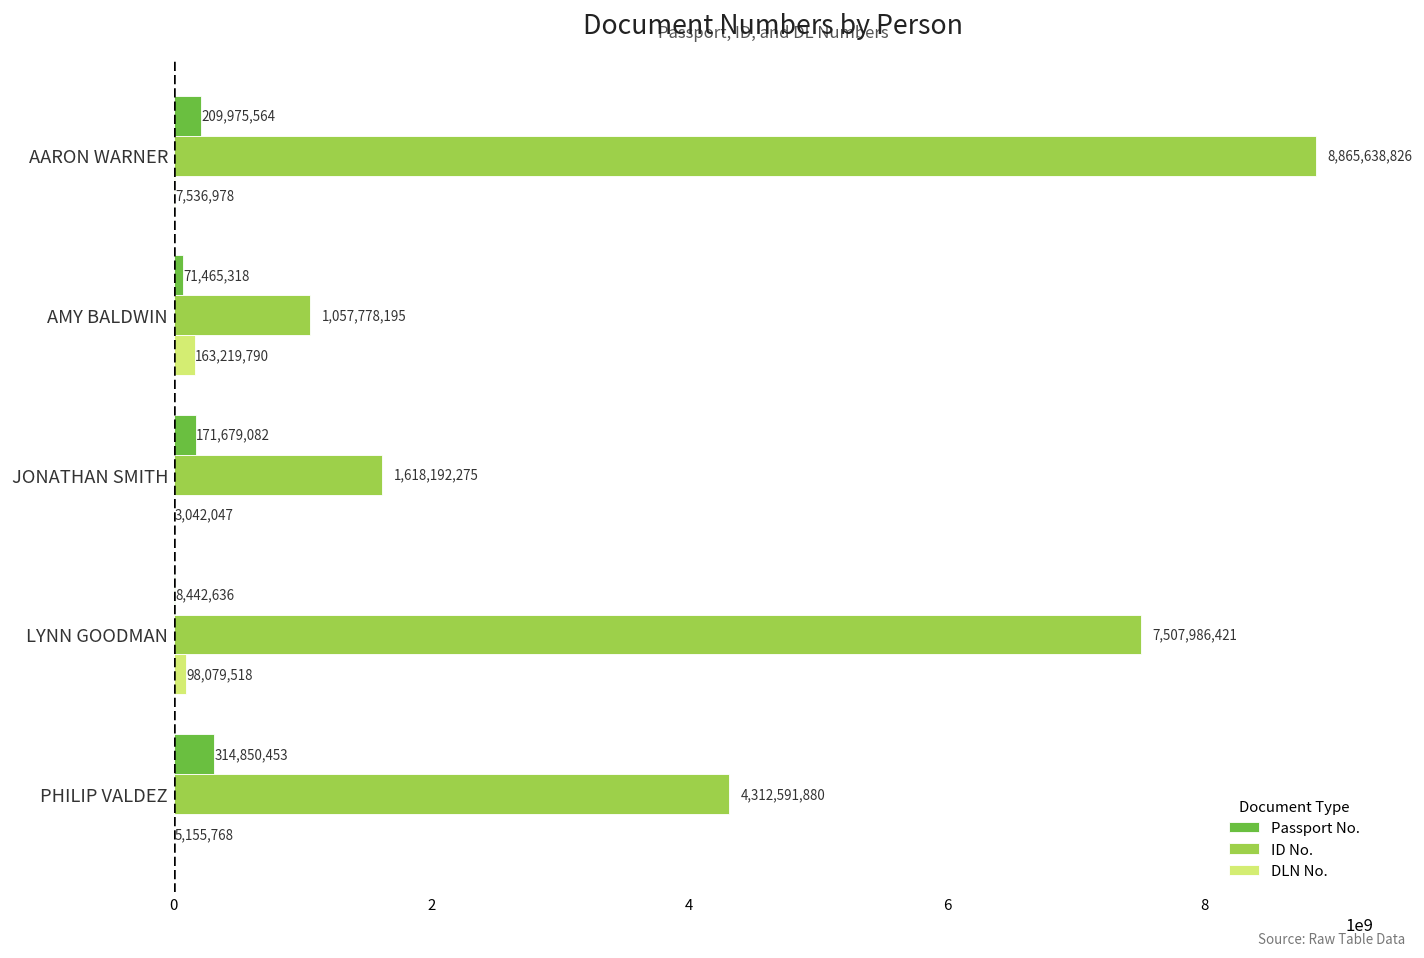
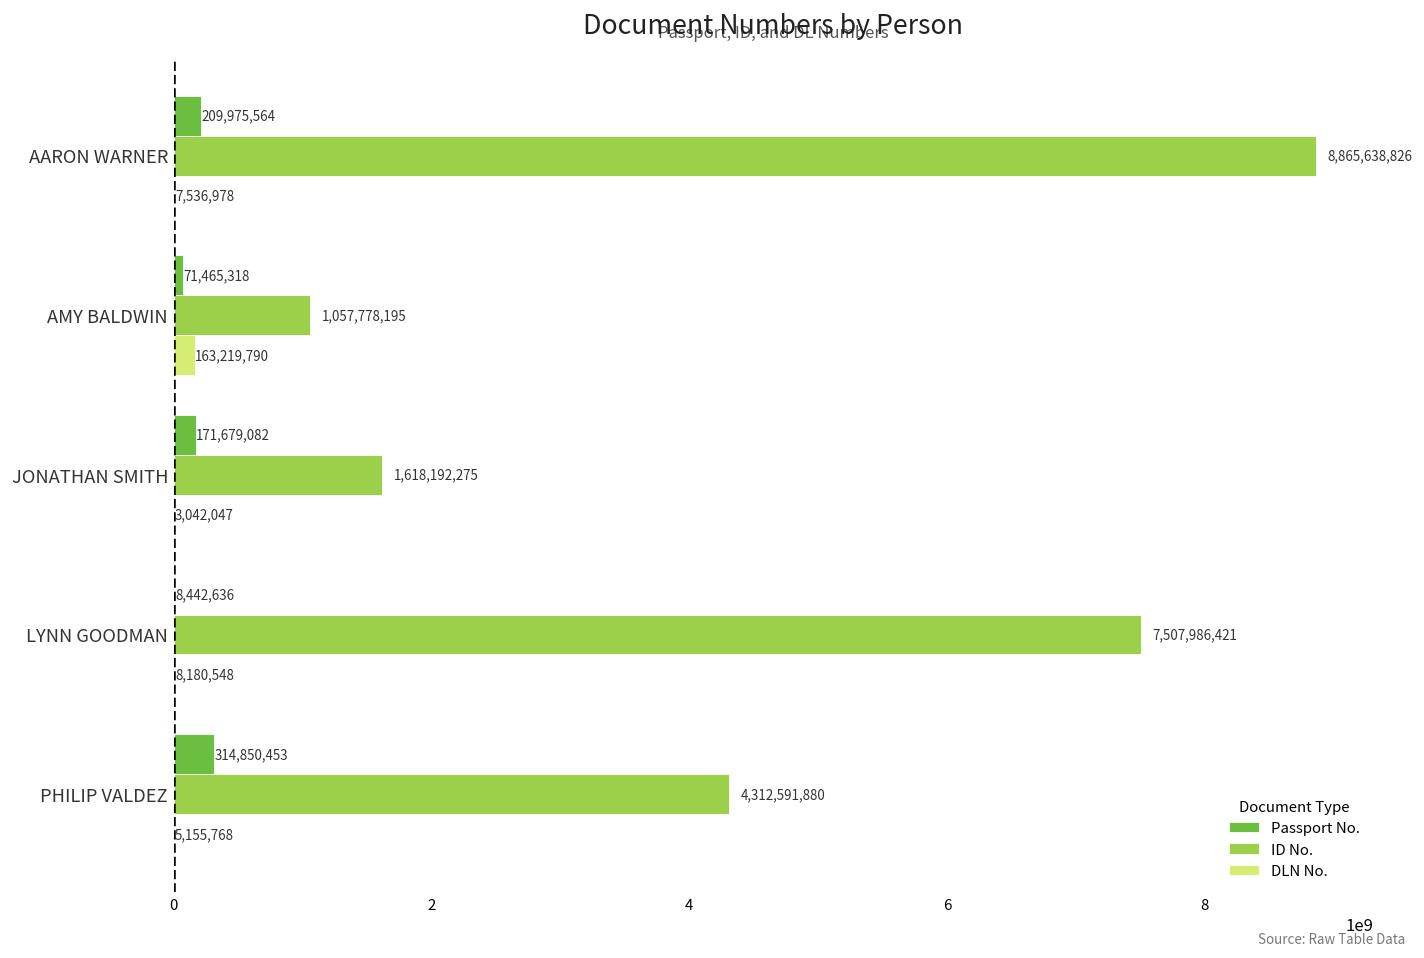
  {
    "DLN No.": {
      "AARON WARNER": "7,536,978",
      "AMY BALDWIN": "163,219,790",
      "JONATHAN SMITH": "3,042,047",
-     "LYNN GOODMAN": "98,079,518",
+     "LYNN GOODMAN": "8,180,548",
      "PHILIP VALDEZ": "5,155,768"
    }
  }
